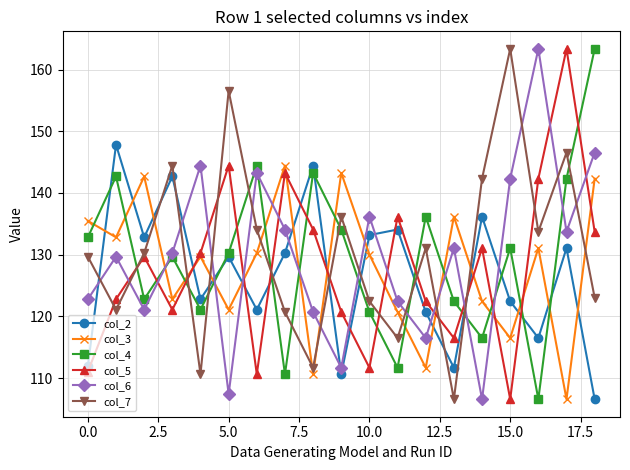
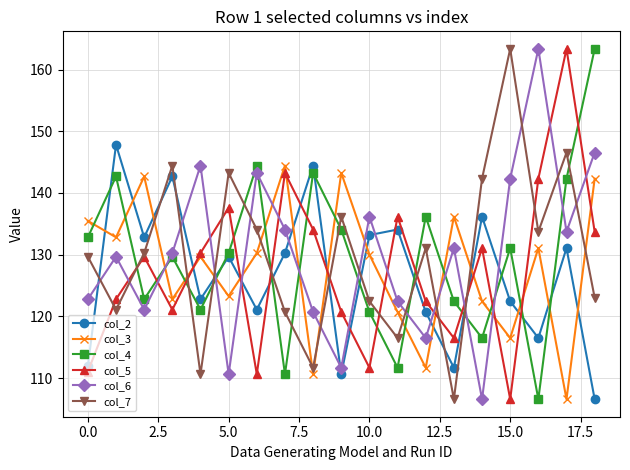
  {
    "col_2": {
      "5.0": 130,
      "10.0": 133,
      "15.0": 122
    },
    "col_3": {
      "0.0": 135,
-     "5.0": 121,
+     "5.0": 123,
      "10.0": 130,
      "15.0": 116
    },
    "col_4": {
      "0.0": 133,
      "5.0": 130,
      "10.0": 121,
      "15.0": 131
    },
    "col_5": {
-     "5.0": 144,
+     "5.0": 138,
      "10.0": 112,
      "15.0": 107
    },
    "col_6": {
      "0.0": 123,
-     "5.0": 107,
+     "5.0": 111,
      "10.0": 136,
      "15.0": 142
    },
    "col_7": {
      "0.0": 130,
-     "5.0": 157,
+     "5.0": 143,
      "10.0": 122,
      "15.0": 163
    }
  }
